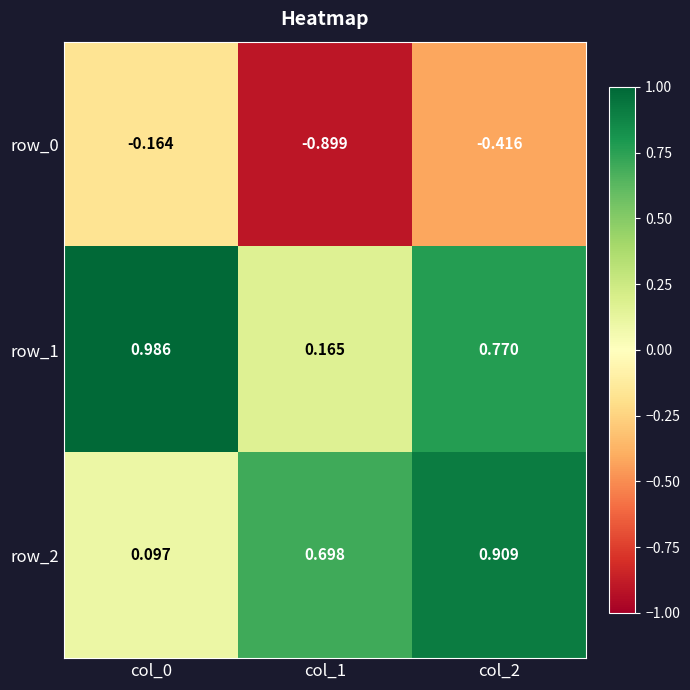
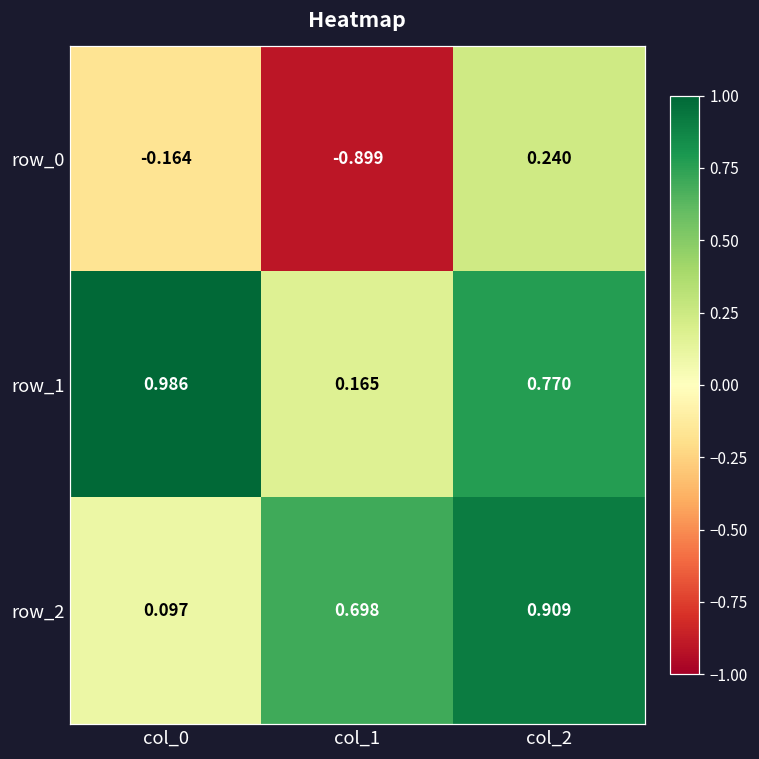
  {
    "row_0": {
      "col_0": -0.164,
      "col_1": -0.899,
-     "col_2": -0.416
+     "col_2": 0.240
    },
    "row_1": {
      "col_0": 0.986,
      "col_1": 0.165,
      "col_2": 0.770
    },
    "row_2": {
      "col_0": 0.097,
      "col_1": 0.698,
      "col_2": 0.909
    }
  }
